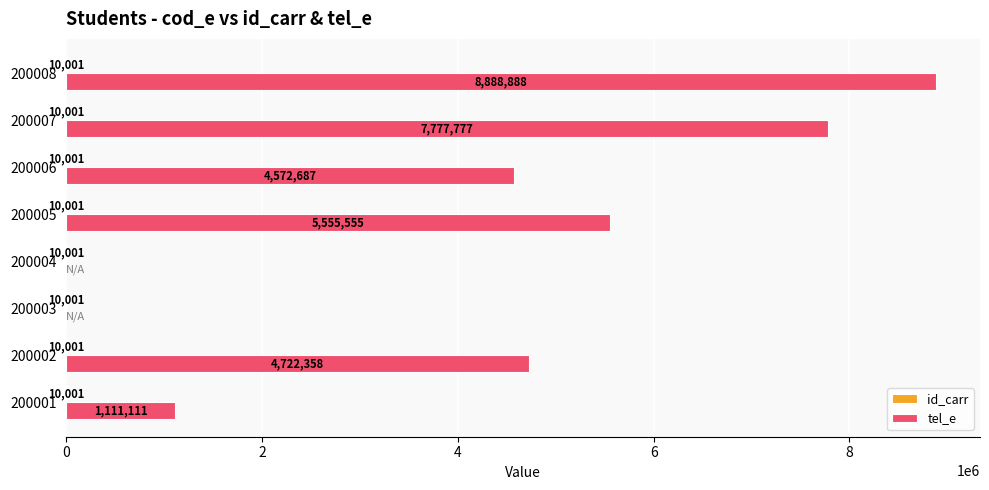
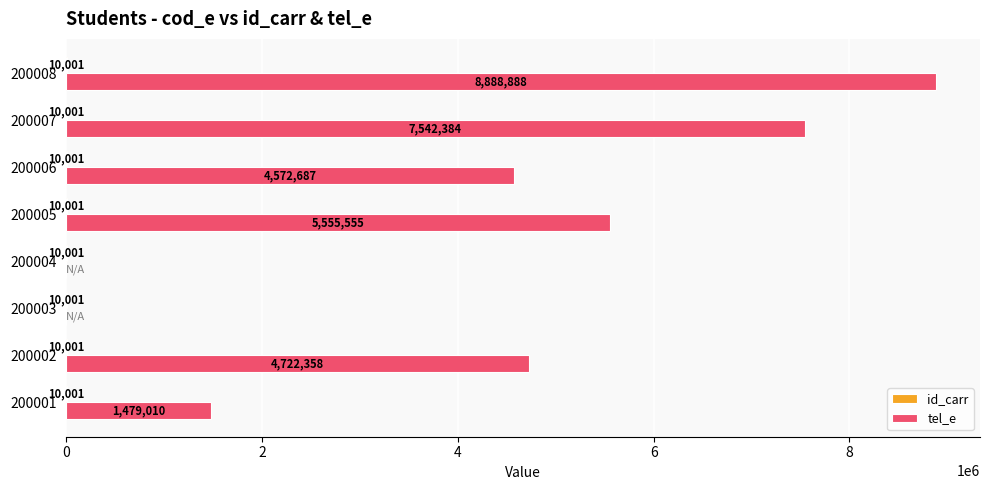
  {
    "id_carr": {
      "200008": "10,001",
      "200007": "10,001",
      "200006": "10,001",
      "200005": "10,001",
      "200004": "10,001",
      "200003": "10,001",
      "200002": "10,001",
      "200001": "10,001"
    },
    "tel_e": {
      "200008": "8,888,888",
-     "200007": "7,777,777",
+     "200007": "7,542,384",
      "200006": "4,572,687",
      "200005": "5,555,555",
      "200002": "4,722,358",
-     "200001": "1,111,111"
+     "200001": "1,479,010"
    }
  }
